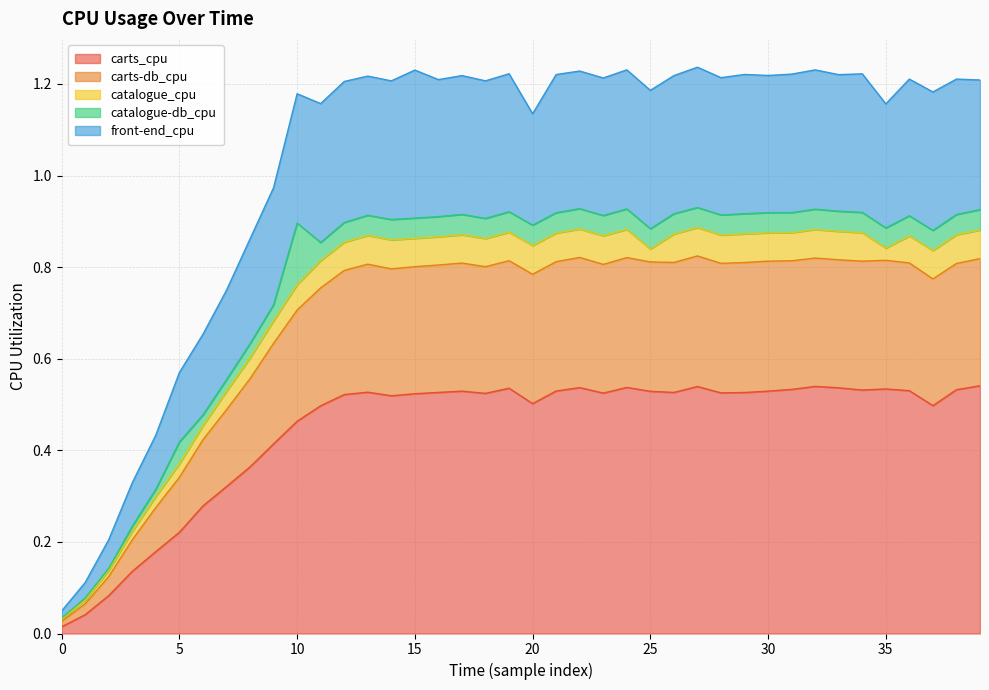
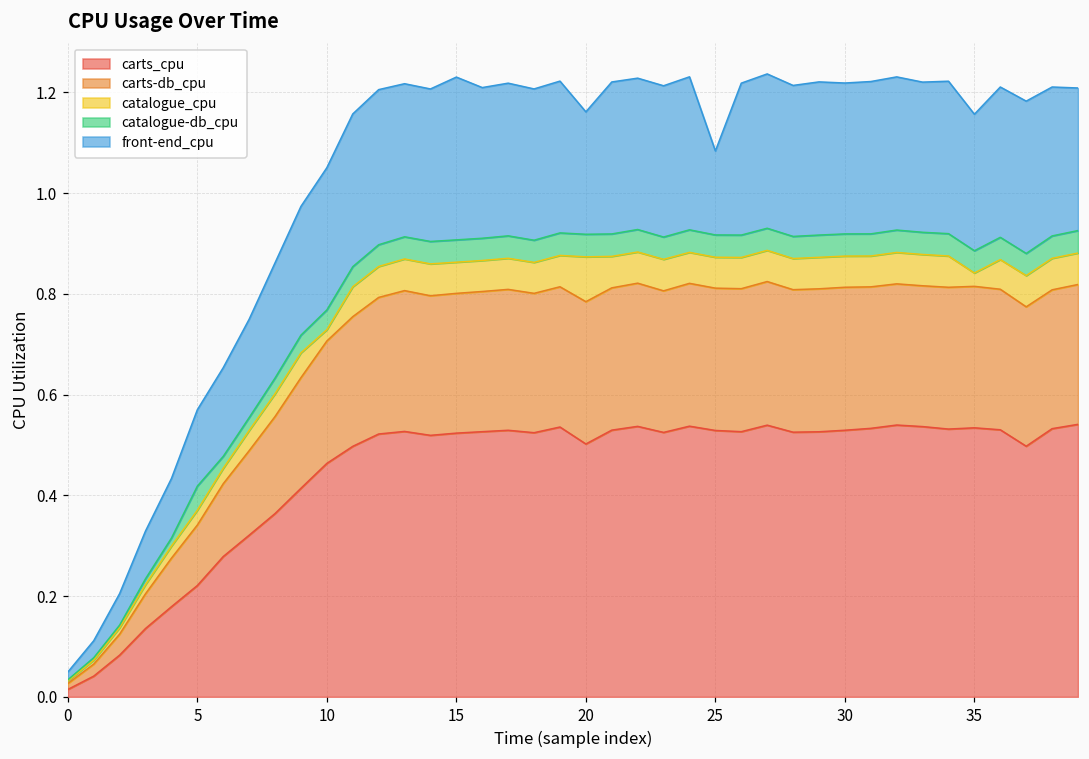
  {
    "catalogue_cpu": {
      "5": 0.03,
-     "10": 0.06,
+     "10": 0.02,
      "15": 0.06,
-     "20": 0.06,
-     "25": 0.03,
+     "20": 0.09,
+     "25": 0.06,
      "30": 0.06,
      "35": 0.03
    },
    "catalogue-db_cpu": {
      "5": 0.05,
-     "10": 0.13,
+     "10": 0.04,
      "15": 0.04,
      "20": 0.04,
      "25": 0.04,
      "30": 0.04,
      "35": 0.04
    },
    "front-end_cpu": {
      "0": 0.02,
      "5": 0.15,
      "10": 0.28,
      "15": 0.32,
      "20": 0.24,
-     "25": 0.30,
+     "25": 0.17,
      "30": 0.30,
      "35": 0.27
    }
  }
